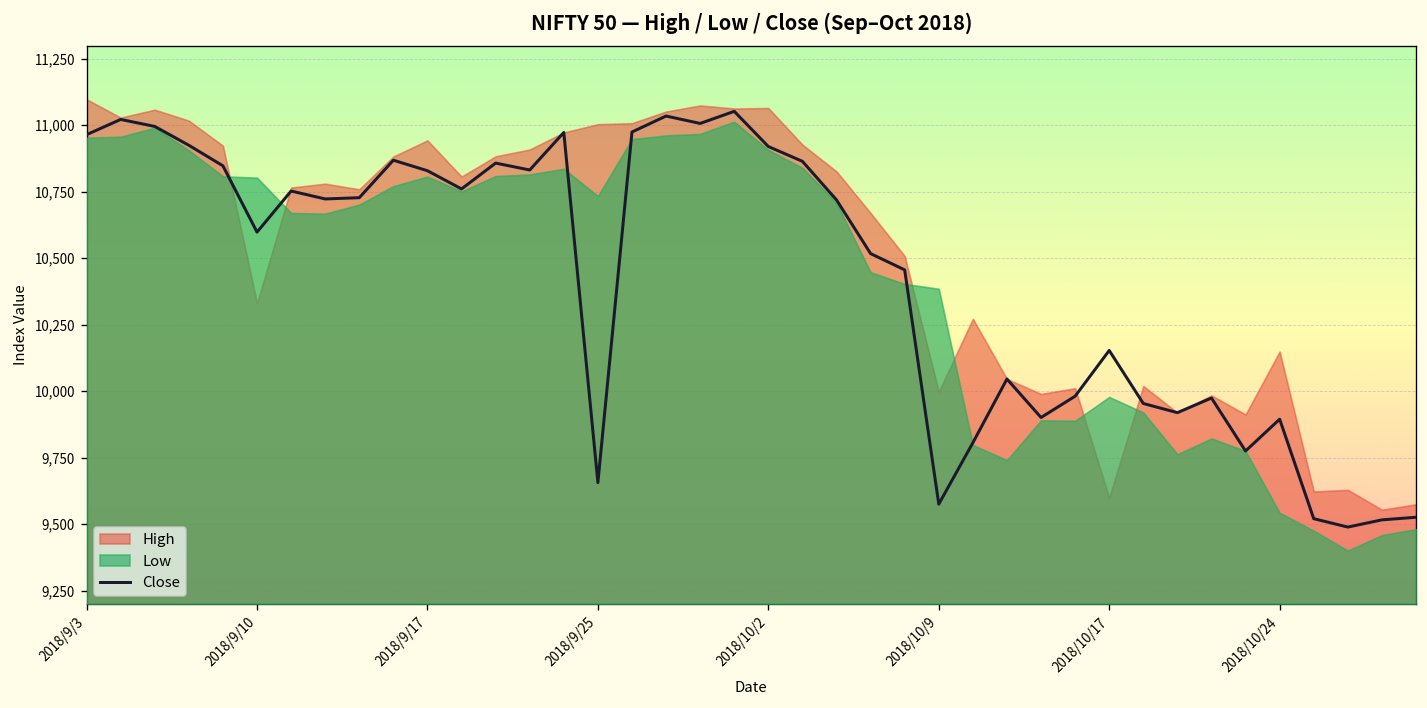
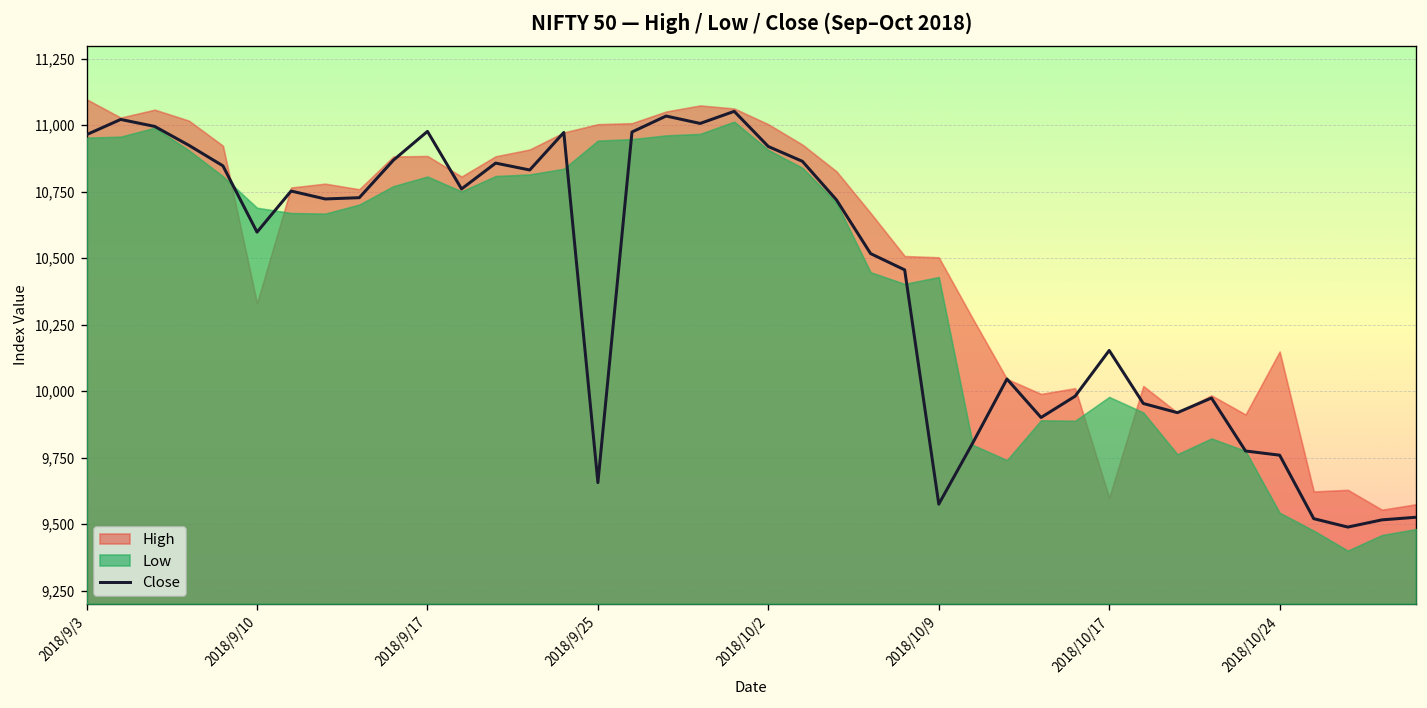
  {
    "High": {
      "2018/9/3": "11,100",
      "2018/9/10": "10,330",
-     "2018/9/17": "10,940",
+     "2018/9/17": "10,880",
      "2018/9/25": "11,000",
-     "2018/10/2": "11,060",
-     "2018/10/9": "10,000",
+     "2018/10/2": "11,000",
+     "2018/10/9": "10,500",
      "2018/10/17": "9,600",
      "2018/10/24": "10,150"
    },
    "Close": {
      "2018/9/10": "10,600",
-     "2018/9/17": "10,830",
+     "2018/9/17": "10,980",
      "2018/9/25": "9,660",
      "2018/10/2": "10,920",
      "2018/10/9": "9,580",
      "2018/10/17": "10,150",
-     "2018/10/24": "9,890"
+     "2018/10/24": "9,760"
    },
    "Low": {
-     "2018/9/10": "10,800",
+     "2018/9/10": "10,690",
      "2018/9/17": "10,810",
-     "2018/9/25": "10,730",
+     "2018/9/25": "10,940",
      "2018/10/2": "10,910",
-     "2018/10/9": "10,380",
+     "2018/10/9": "10,430",
      "2018/10/17": "9,980",
      "2018/10/24": "9,540"
    }
  }
